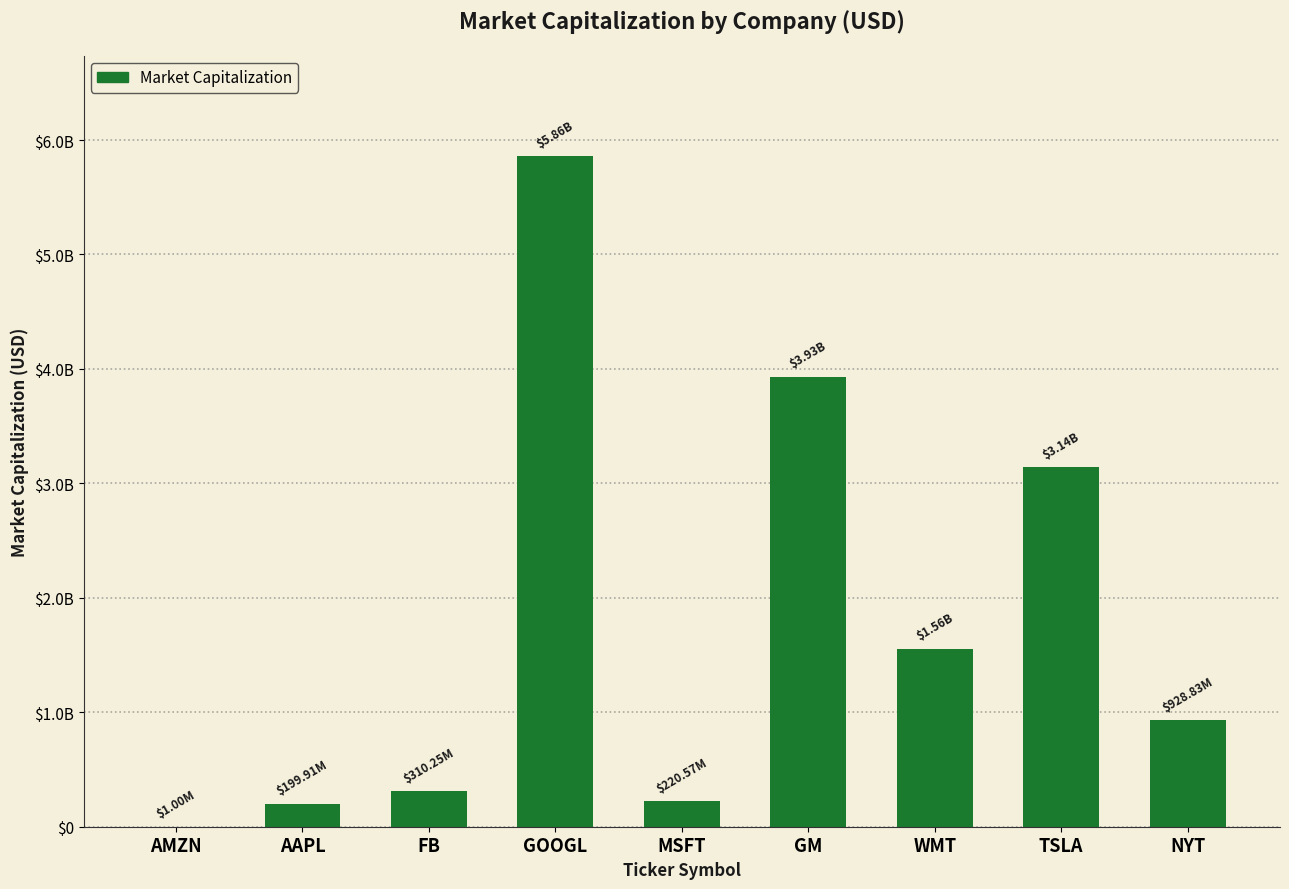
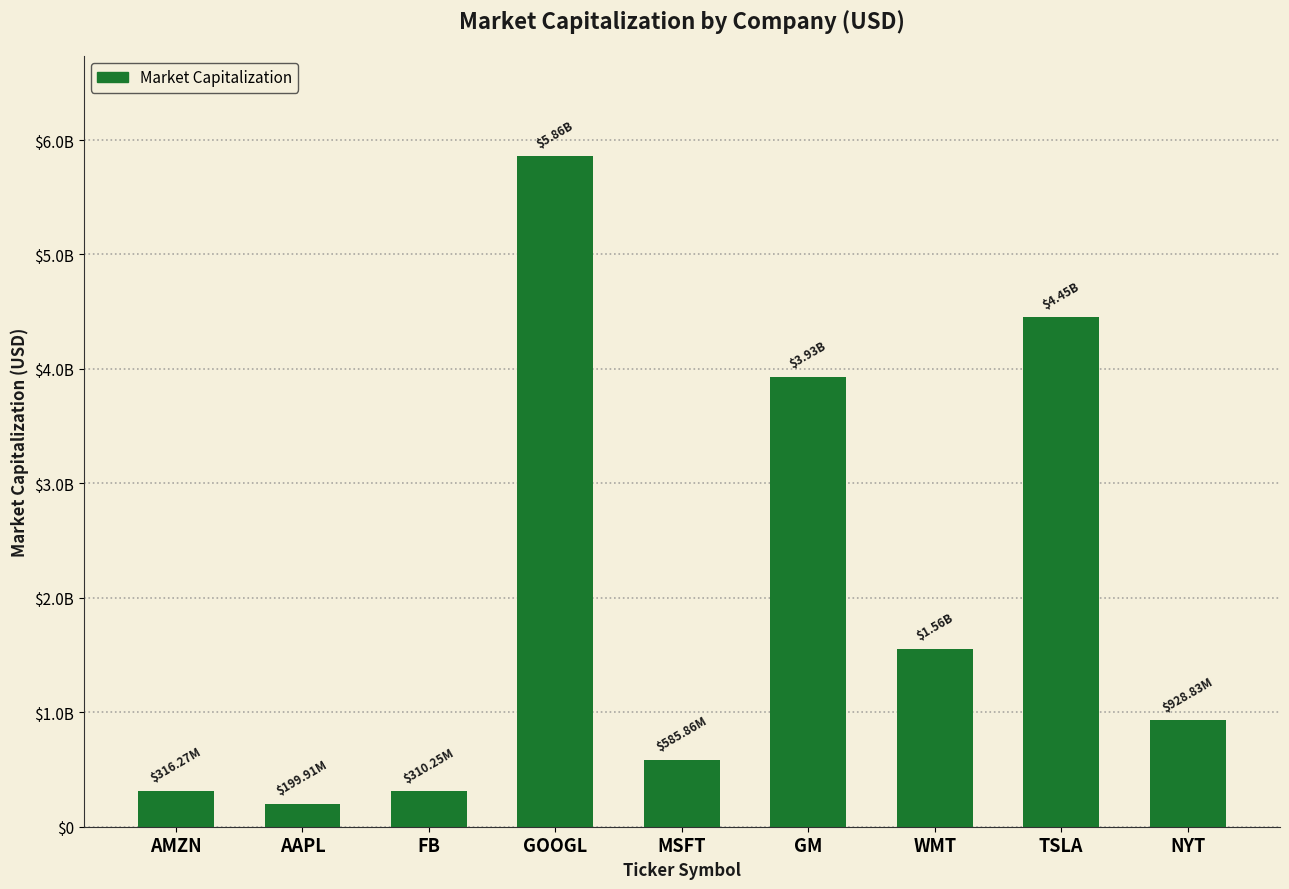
  {
-   "AMZN": "$1.00M",
+   "AMZN": "$316.27M",
    "AAPL": "$199.91M",
    "FB": "$310.25M",
    "GOOGL": "$5.86B",
-   "MSFT": "$220.57M",
+   "MSFT": "$585.86M",
    "GM": "$3.93B",
    "WMT": "$1.56B",
-   "TSLA": "$3.14B",
+   "TSLA": "$4.45B",
    "NYT": "$928.83M"
  }
